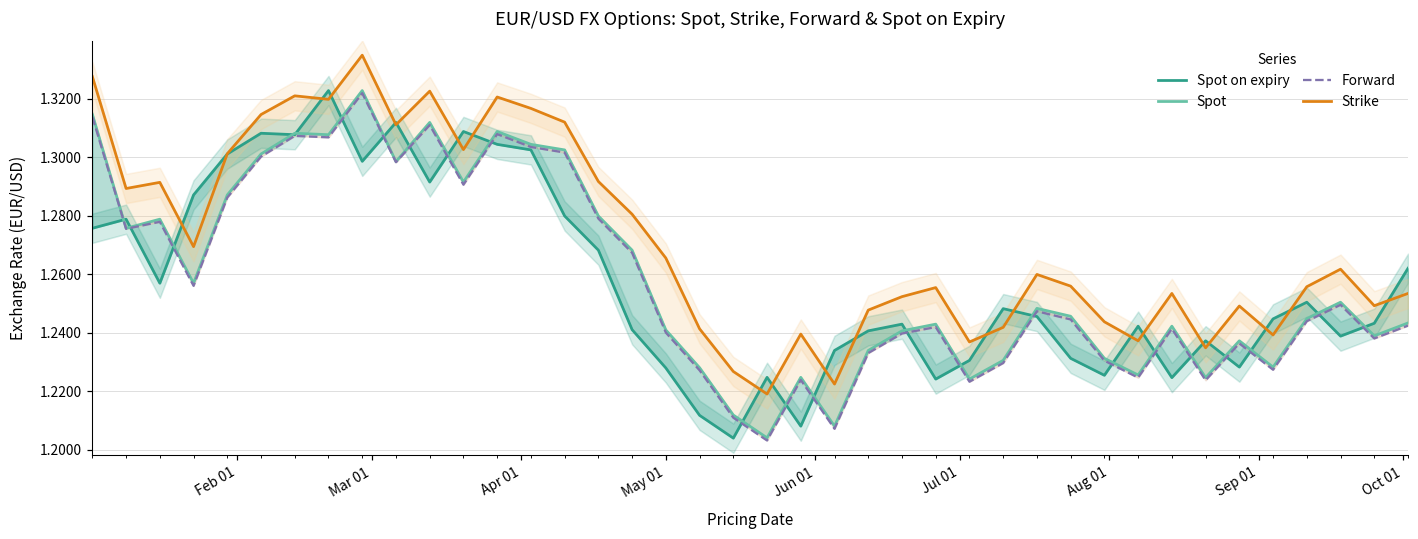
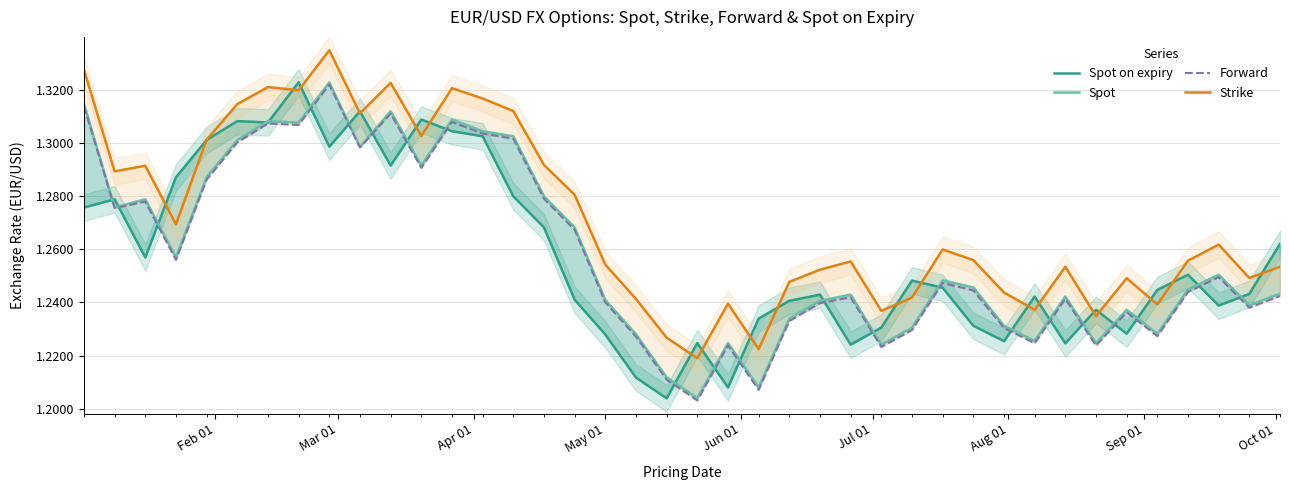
  {
    "Strike": {
-     "May 01": 1.266
+     "May 01": 1.254
    }
  }
